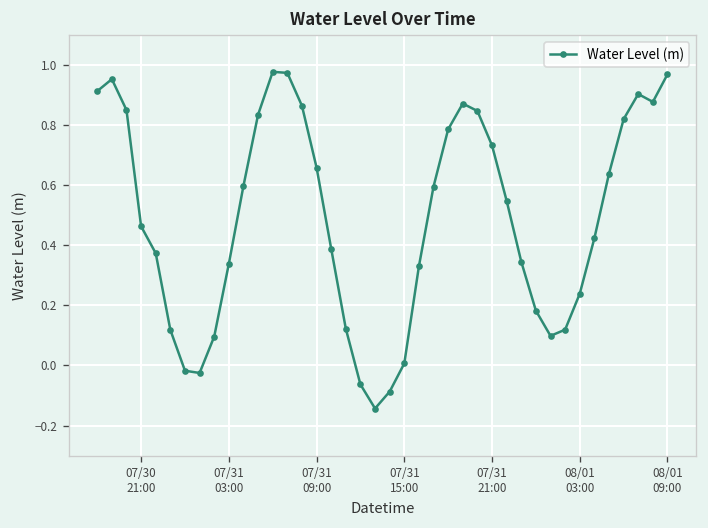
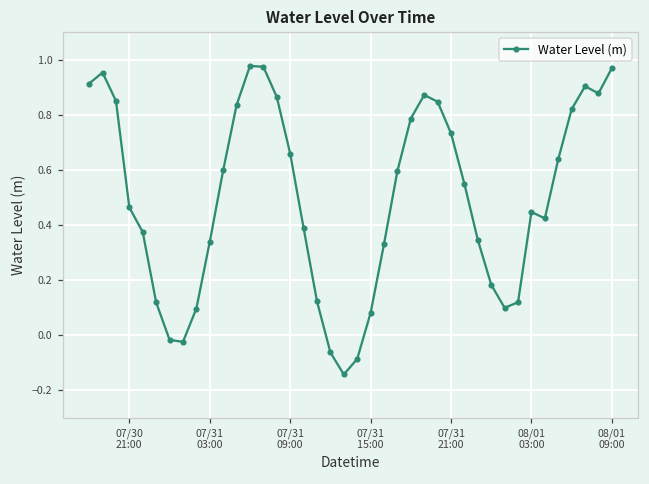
  {
    "07/30 21:00": 0.46,
    "07/31 03:00": 0.34,
    "07/31 09:00": 0.66,
-   "07/31 15:00": 0.01,
+   "07/31 15:00": 0.08,
    "07/31 21:00": 0.73,
-   "08/01 03:00": 0.24,
+   "08/01 03:00": 0.45,
    "08/01 09:00": 0.97
  }
